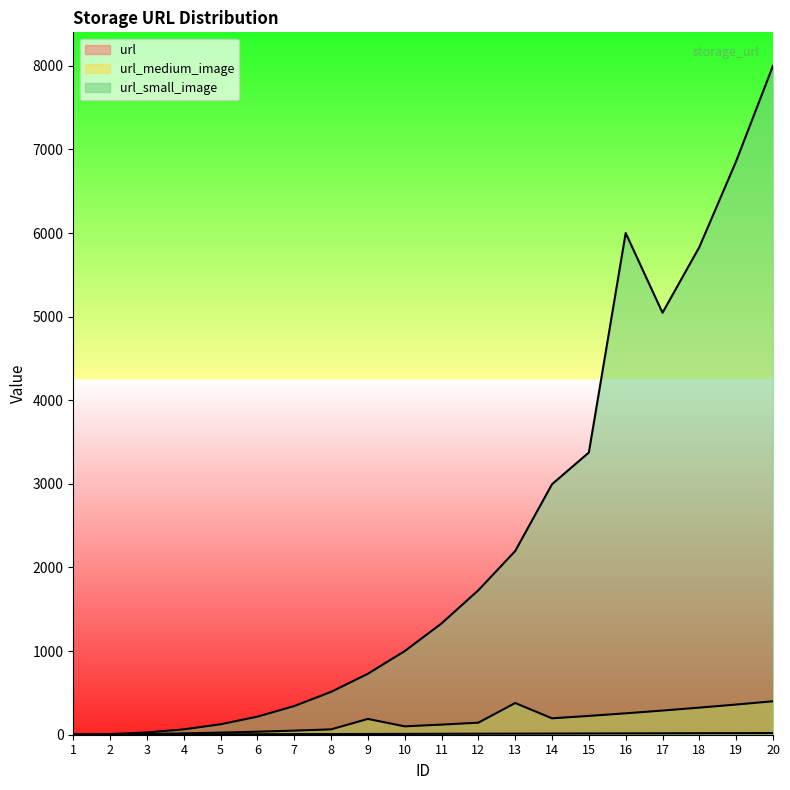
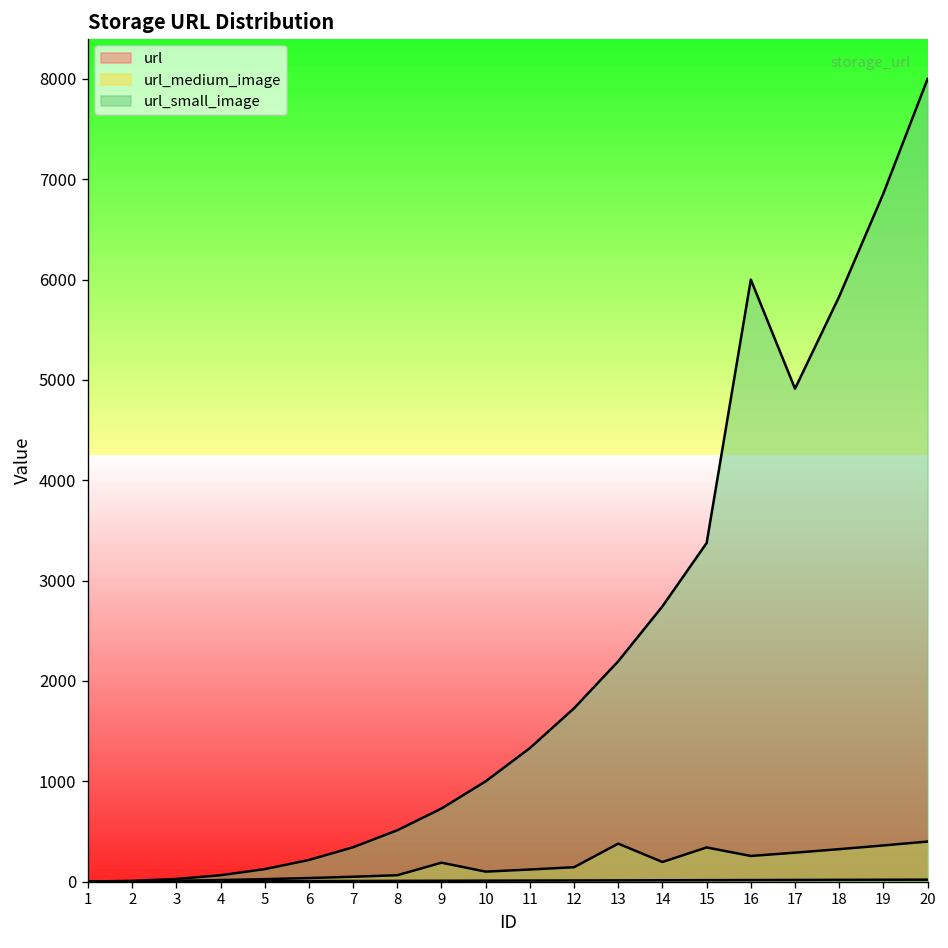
  {
    "url": {
      "7": 0,
      "8": 0,
      "9": 0,
      "10": 0,
      "11": 0,
      "12": 0,
      "13": 0,
      "14": 0,
      "15": 0,
      "16": 0,
      "17": 0,
      "18": 0,
      "19": 0,
      "20": 0
    },
    "url_medium_image": {
      "7": 0,
      "8": 100,
      "9": 200,
      "10": 100,
      "11": 100,
      "12": 100,
      "13": 400,
      "14": 200,
-     "15": 200,
+     "15": 300,
      "16": 300,
      "17": 300,
      "18": 300,
      "19": 400,
      "20": 400
    },
    "url_small_image": {
      "4": 100,
      "5": 100,
      "6": 200,
      "7": 300,
      "8": 500,
      "9": 700,
      "10": 1000,
      "11": 1300,
      "12": 1700,
      "13": 2200,
-     "14": 3000,
+     "14": 2700,
      "15": 3400,
      "16": 6000,
-     "17": 5000,
+     "17": 4900,
      "18": 5800,
      "19": 6900,
      "20": 8000
    }
  }
